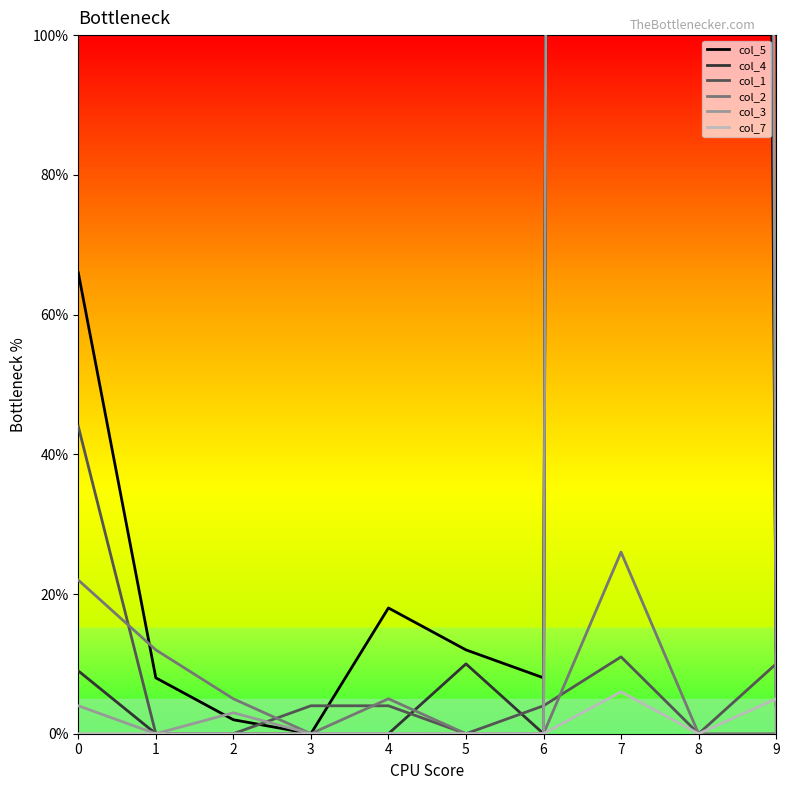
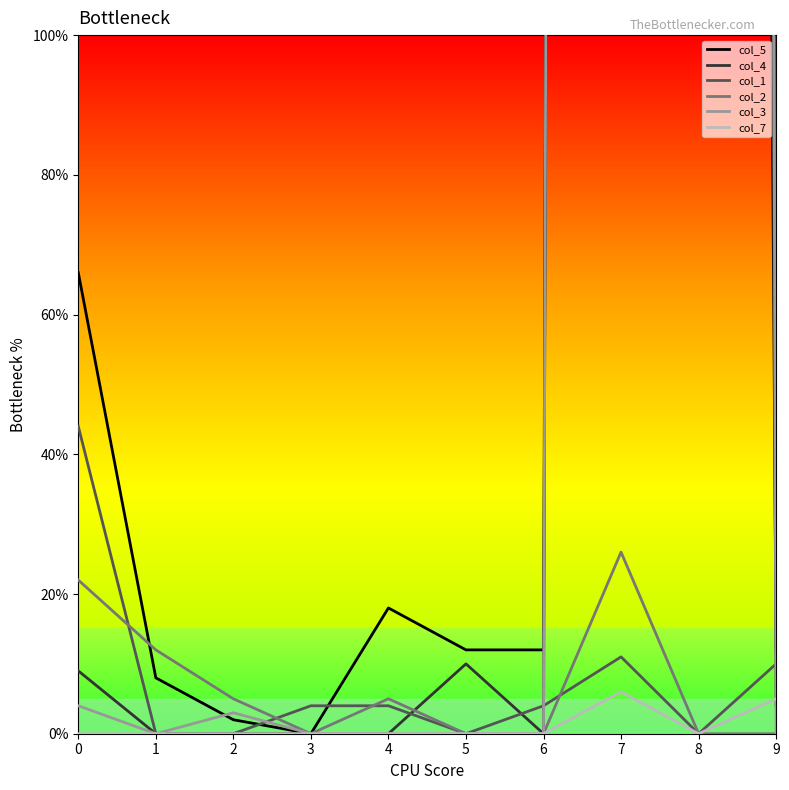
  {
    "col_5": {
      "0": "66%",
      "1": "8%",
      "4": "18%",
      "5": "12%",
-     "6": "8%",
+     "6": "12%",
      "9": "12%"
    }
  }
